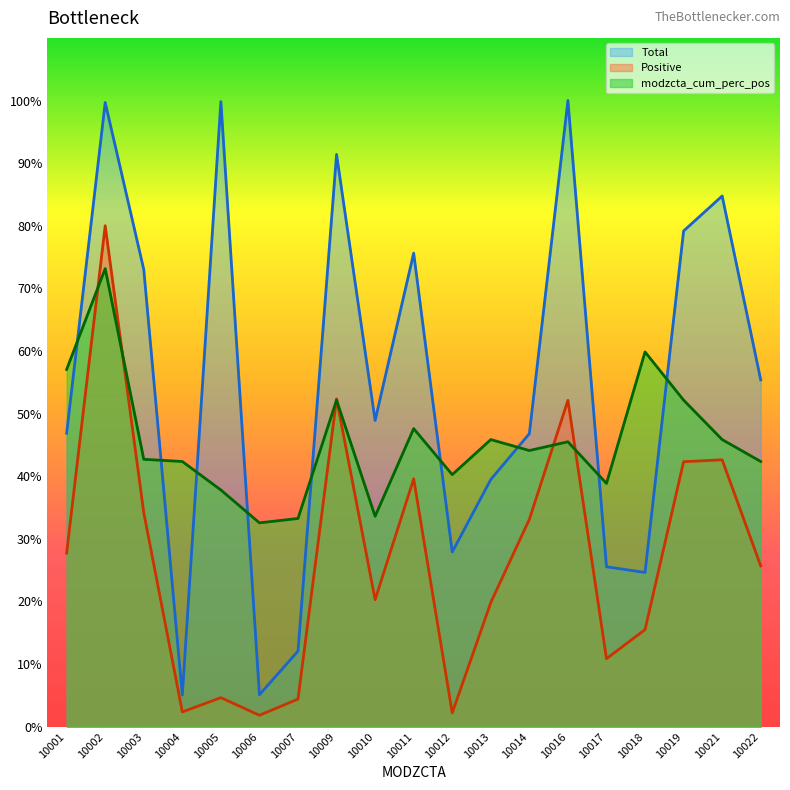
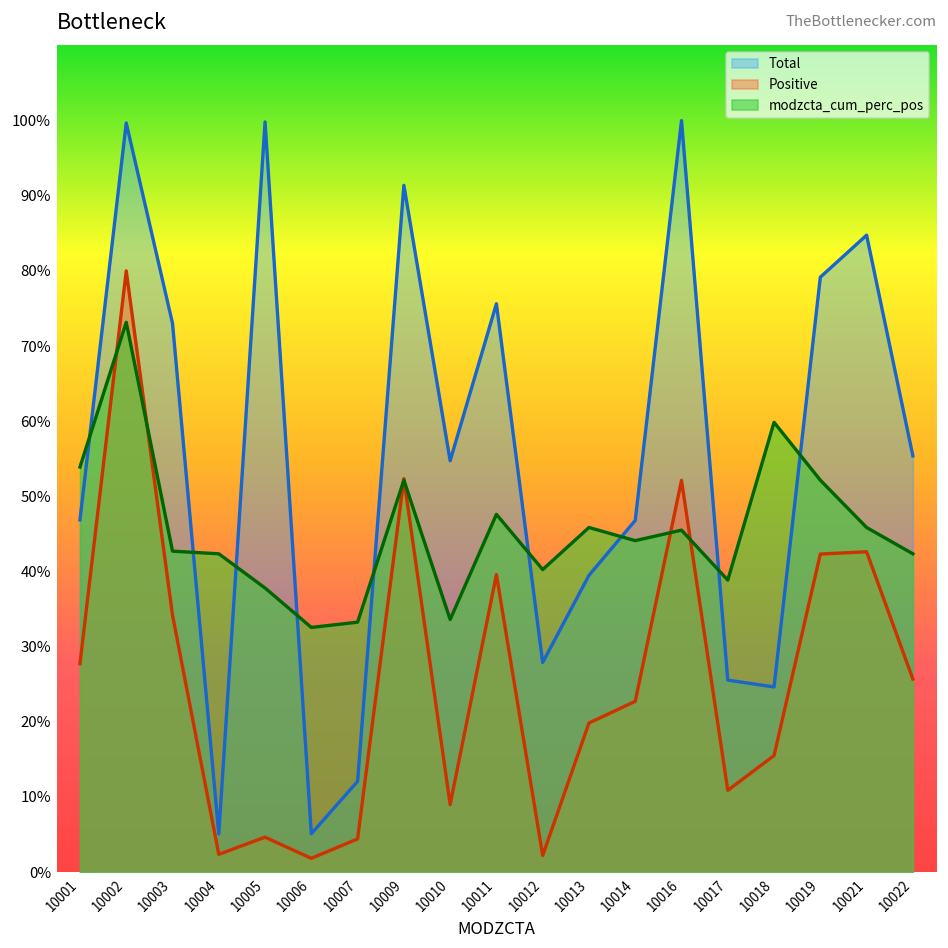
  {
    "Total": {
      "10001": "47%",
      "10002": "100%",
      "10003": "73%",
      "10004": "5%",
      "10005": "100%",
      "10006": "5%",
      "10007": "12%",
      "10009": "91%",
-     "10010": "49%",
+     "10010": "55%",
      "10011": "76%",
      "10012": "28%",
      "10013": "39%",
      "10014": "47%",
      "10016": "100%",
      "10017": "26%",
      "10018": "25%",
      "10019": "79%",
      "10021": "85%",
      "10022": "55%"
    },
    "Positive": {
      "10001": "28%",
      "10002": "80%",
      "10003": "34%",
      "10004": "2%",
      "10005": "5%",
      "10006": "2%",
      "10007": "4%",
-     "10010": "20%",
+     "10010": "9%",
      "10011": "40%",
      "10012": "2%",
      "10013": "20%",
-     "10014": "33%",
+     "10014": "23%",
      "10016": "52%",
      "10017": "11%",
      "10018": "15%",
      "10019": "42%",
      "10021": "43%",
      "10022": "26%"
    },
    "modzcta_cum_perc_pos": {
-     "10001": "57%",
+     "10001": "54%",
      "10002": "73%",
      "10003": "43%",
      "10004": "42%",
      "10005": "38%",
      "10006": "33%",
      "10007": "33%",
      "10010": "34%",
      "10011": "48%",
      "10012": "40%",
      "10013": "46%",
      "10014": "44%",
      "10016": "46%",
      "10017": "39%",
      "10018": "60%",
      "10019": "52%",
      "10021": "46%",
      "10022": "42%"
    }
  }
